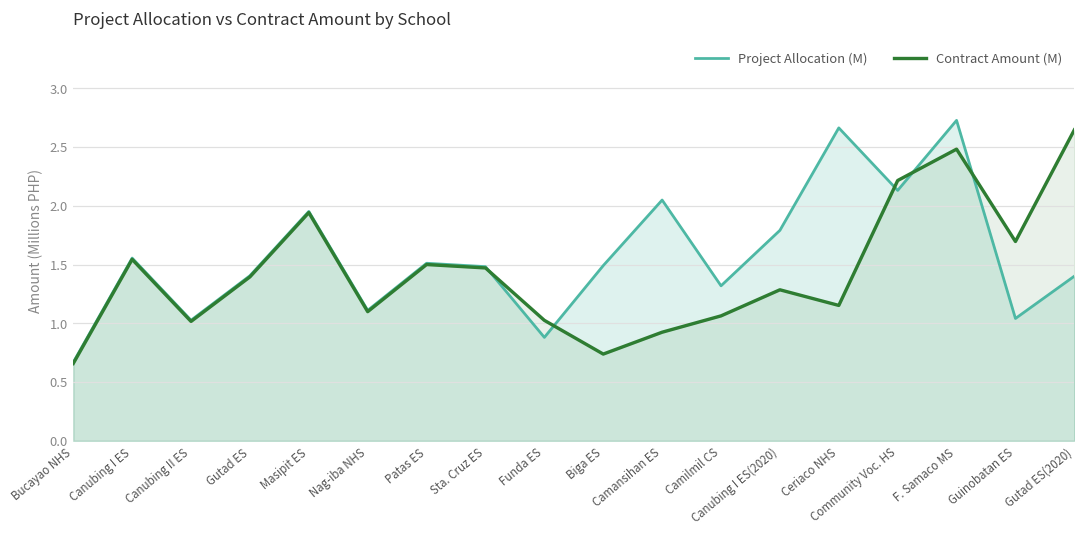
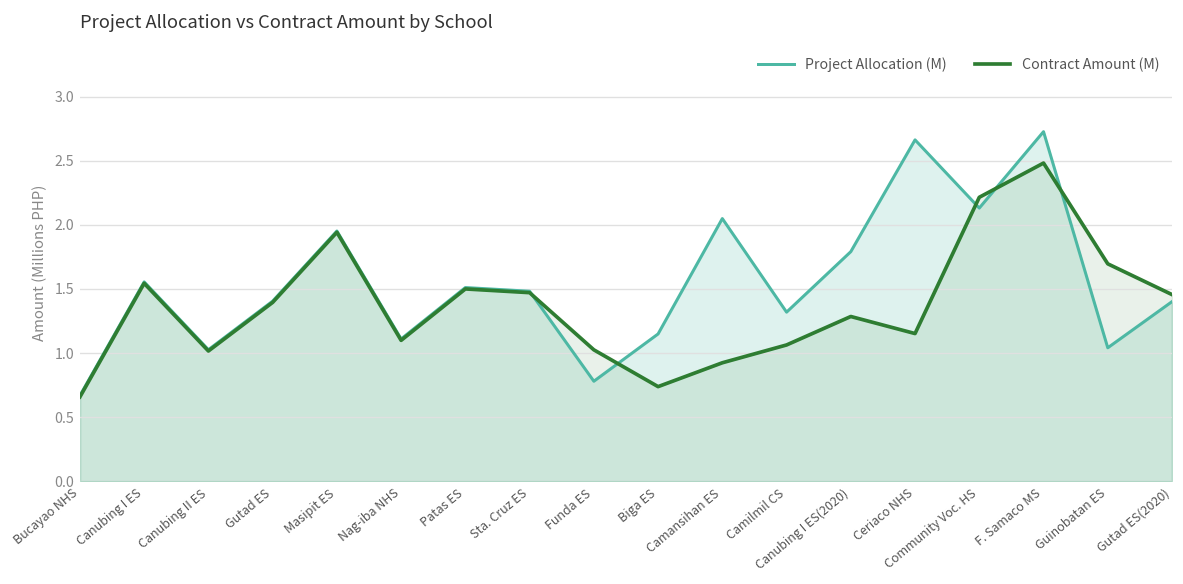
  {
    "Project Allocation (M)": {
-     "Funda ES": 0.88,
-     "Biga ES": 1.49,
+     "Funda ES": 0.78,
+     "Biga ES": 1.15,
      "Camansihan ES": 2.05,
      "Camilmil CS": 1.32,
      "Canubing I ES(2020)": 1.79,
      "Ceriaco NHS": 2.66,
      "Community Voc. HS": 2.13,
      "F. Samaco MS": 2.73,
      "Guinobatan ES": 1.04,
      "Gutad ES(2020)": 1.40
    },
    "Contract Amount (M)": {
      "Funda ES": 1.03,
      "Biga ES": 0.74,
      "Camansihan ES": 0.92,
      "Camilmil CS": 1.06,
      "Canubing I ES(2020)": 1.29,
      "Ceriaco NHS": 1.15,
      "Community Voc. HS": 2.22,
      "F. Samaco MS": 2.48,
      "Guinobatan ES": 1.70,
-     "Gutad ES(2020)": 2.65
+     "Gutad ES(2020)": 1.46
    }
  }
